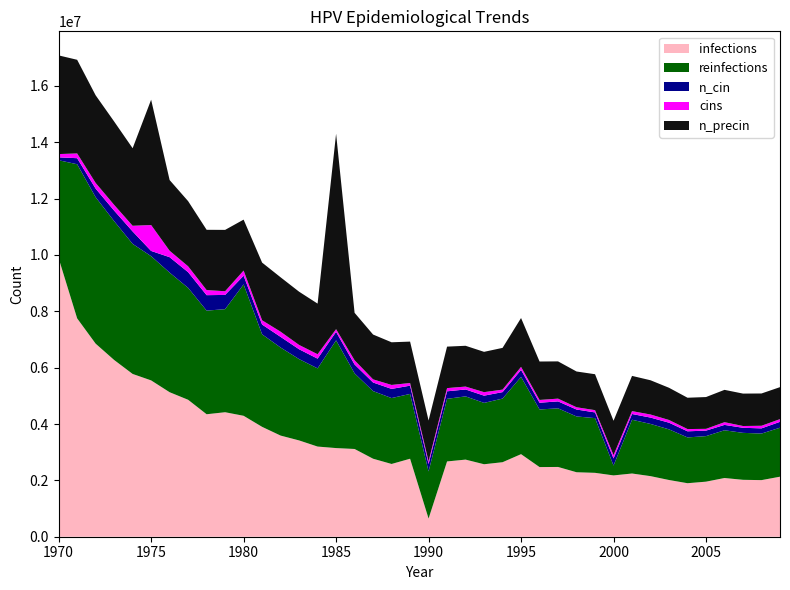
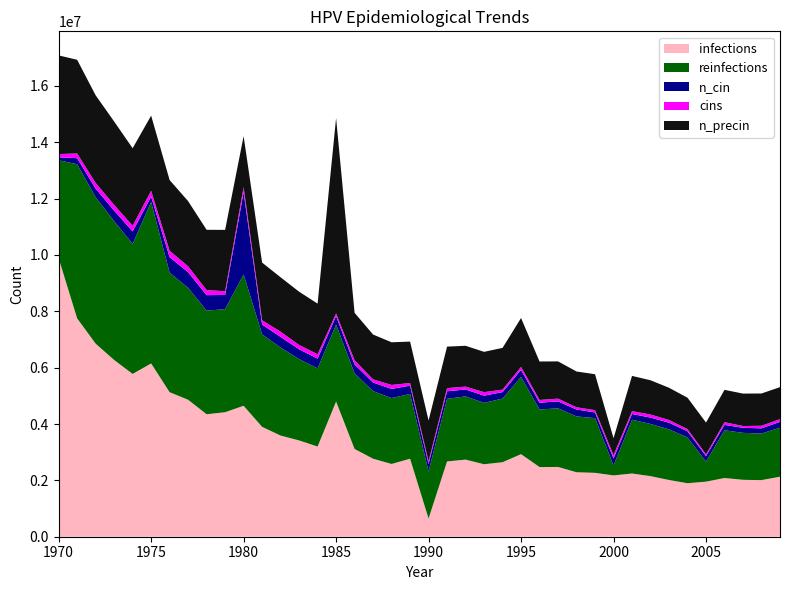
  {
    "infections": {
-     "1975": 5500000,
-     "1980": 4300000,
-     "1985": 3100000
+     "1975": 6100000,
+     "1980": 4600000,
+     "1985": 4800000
    },
    "reinfections": {
-     "1975": 4400000,
-     "1985": 3800000,
-     "2005": 1600000
+     "1975": 5700000,
+     "1985": 2700000,
+     "2005": 700000
    },
    "n_cin": {
-     "1980": 300000
+     "1980": 2900000
    },
    "cins": {
-     "1975": 900000
+     "1975": 200000
    },
    "n_precin": {
      "1970": 3500000,
-     "1975": 4400000,
+     "1975": 2700000,
      "1980": 1800000,
      "1985": 6900000,
      "1990": 1400000,
      "1995": 1700000,
-     "2000": 1200000,
+     "2000": 600000,
      "2005": 1100000
    }
  }
